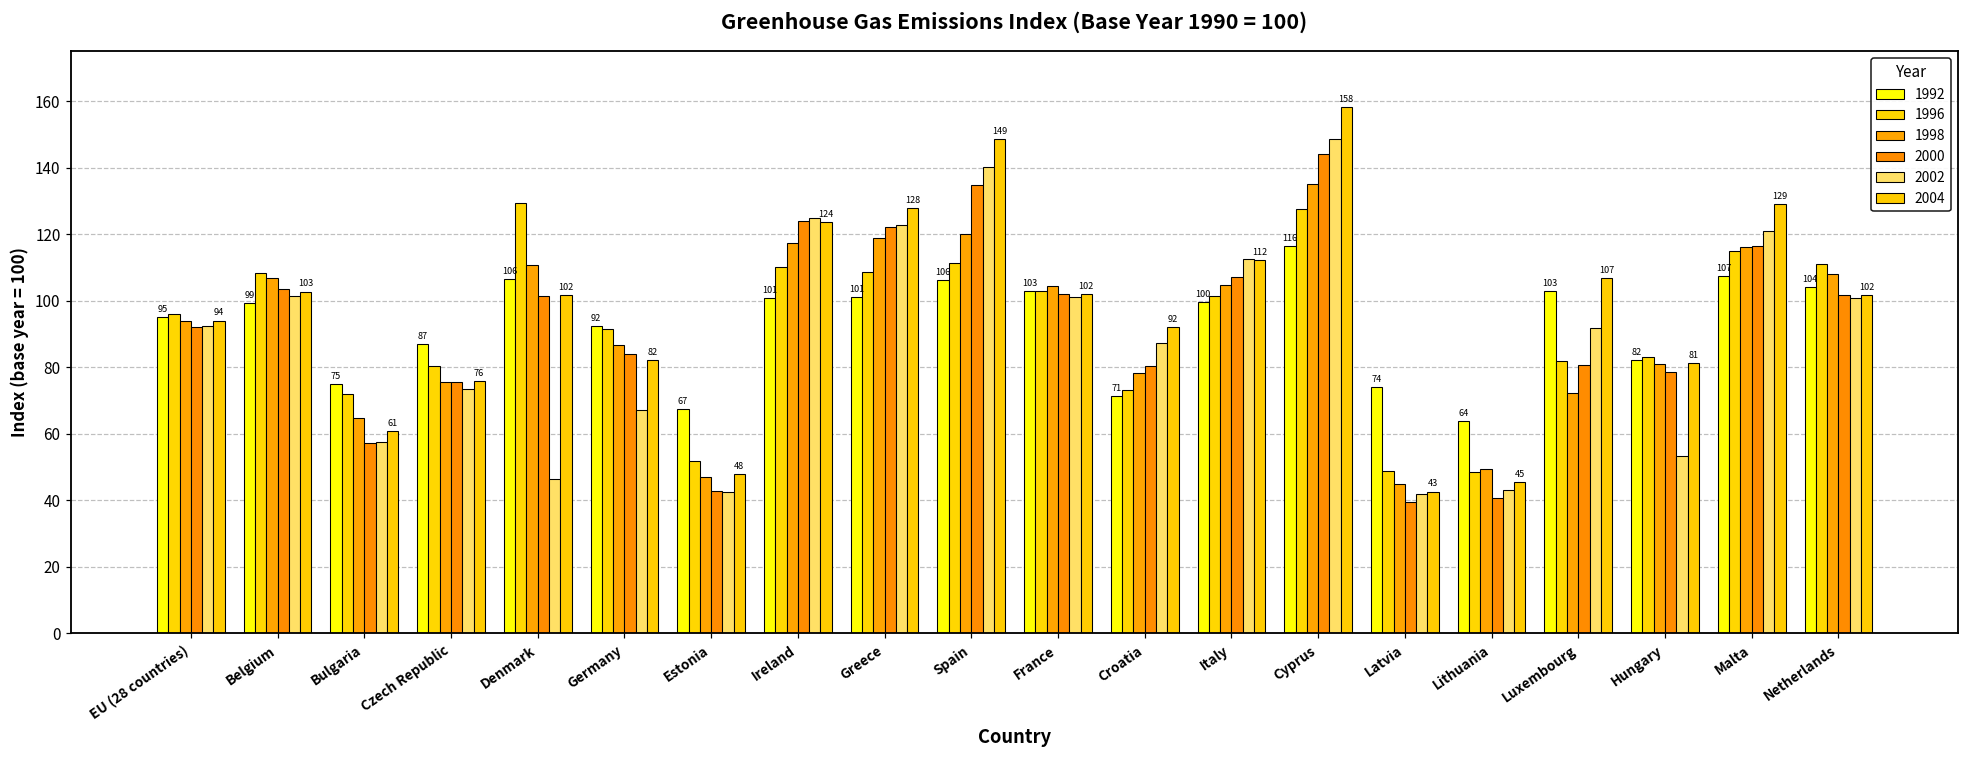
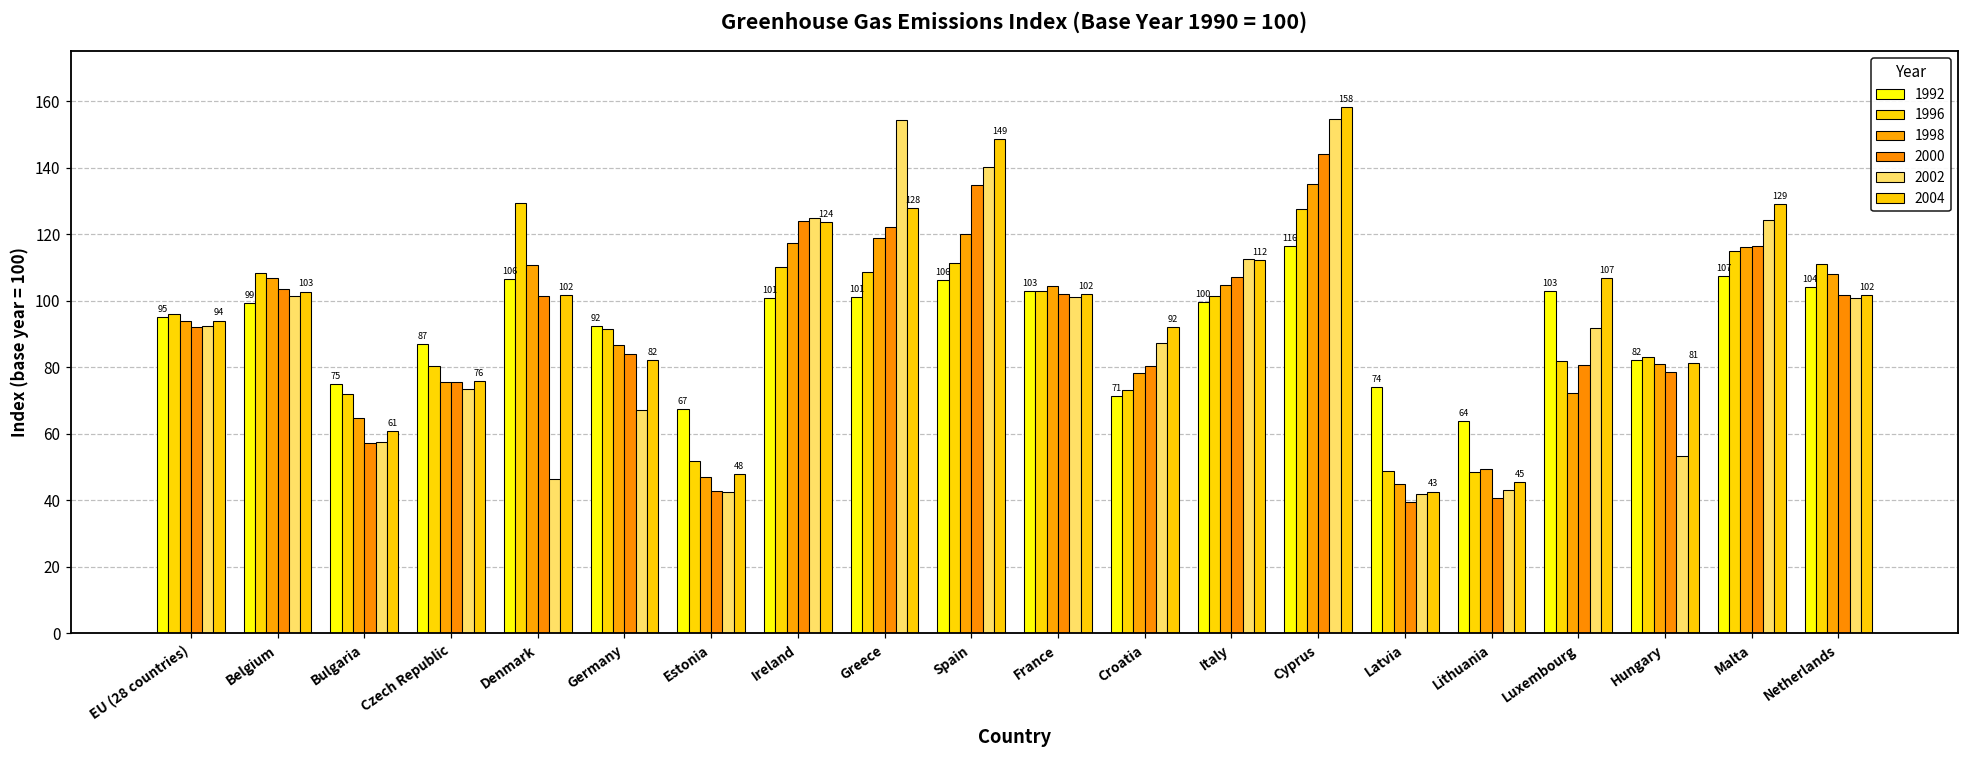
  {
    "2002": {
      "EU (28 countries)": 92,
      "Belgium": 101,
      "Bulgaria": 57,
      "Czech Republic": 74,
      "Denmark": 46,
      "Estonia": 43,
      "Ireland": 125,
-     "Greece": 123,
+     "Greece": 154,
      "Spain": 140,
      "France": 101,
      "Croatia": 87,
      "Italy": 113,
-     "Cyprus": 149,
+     "Cyprus": 155,
      "Latvia": 42,
      "Lithuania": 43,
      "Luxembourg": 92,
      "Hungary": 53,
-     "Malta": 121,
+     "Malta": 124,
      "Netherlands": 101
    }
  }
